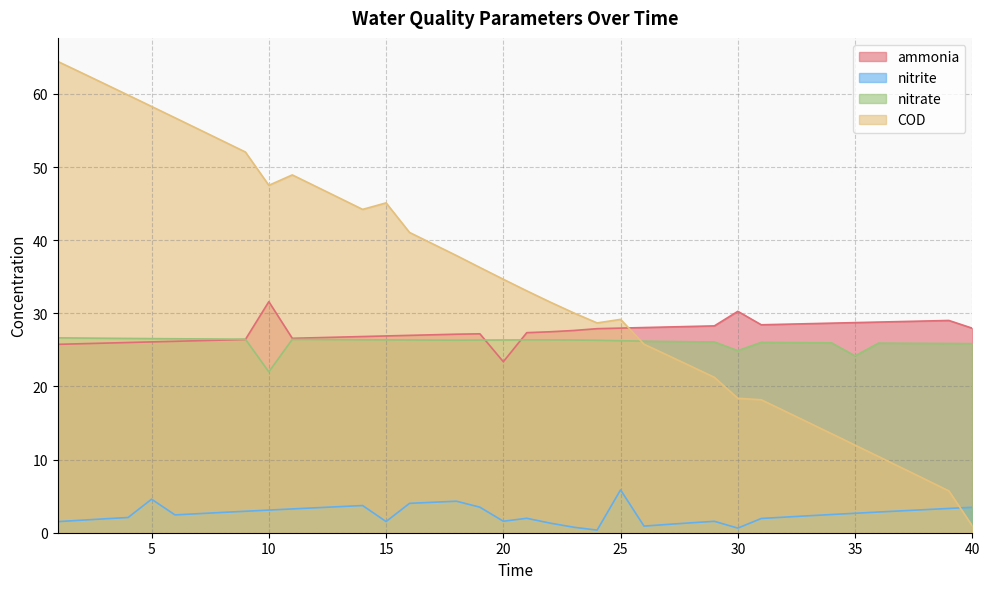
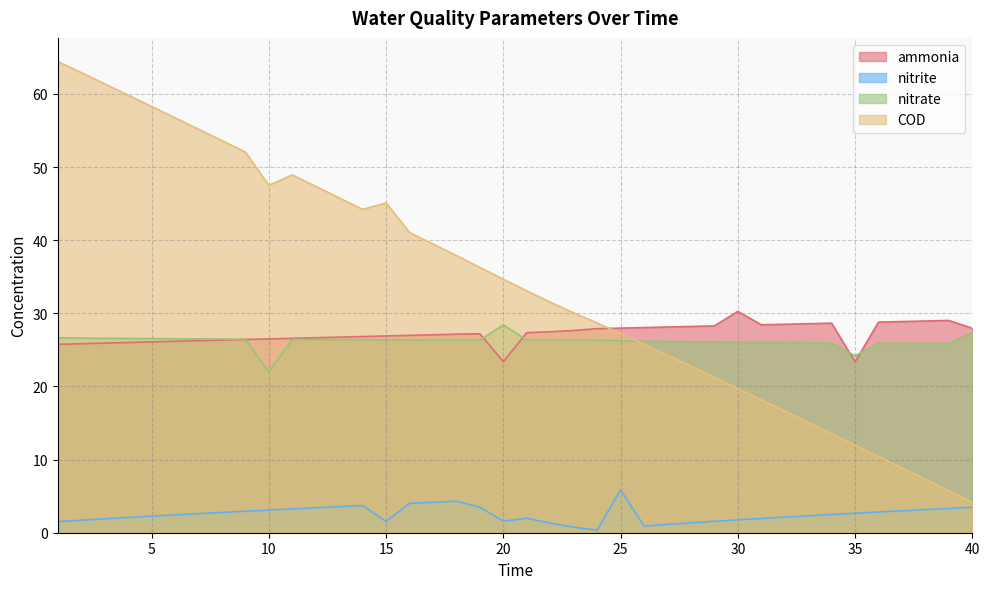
  {
    "ammonia": {
      "5": 26,
-     "10": 32,
+     "10": 26,
      "15": 27,
      "20": 23,
      "25": 28,
      "30": 30,
-     "35": 29,
+     "35": 23,
      "40": 28
    },
    "nitrite": {
-     "5": 5,
+     "5": 2,
      "10": 3,
      "15": 2,
      "20": 2,
      "25": 6,
-     "30": 1,
+     "30": 2,
      "35": 3,
      "40": 3
    },
    "nitrate": {
      "5": 27,
      "10": 22,
      "15": 26,
-     "20": 26,
+     "20": 28,
      "25": 26,
-     "30": 25,
+     "30": 26,
      "35": 24,
-     "40": 26
+     "40": 27
    },
    "COD": {
      "5": 58,
      "10": 47,
      "15": 45,
      "20": 35,
-     "25": 29,
-     "30": 18,
+     "25": 27,
+     "30": 20,
      "35": 12,
-     "40": 1
+     "40": 4
    }
  }
